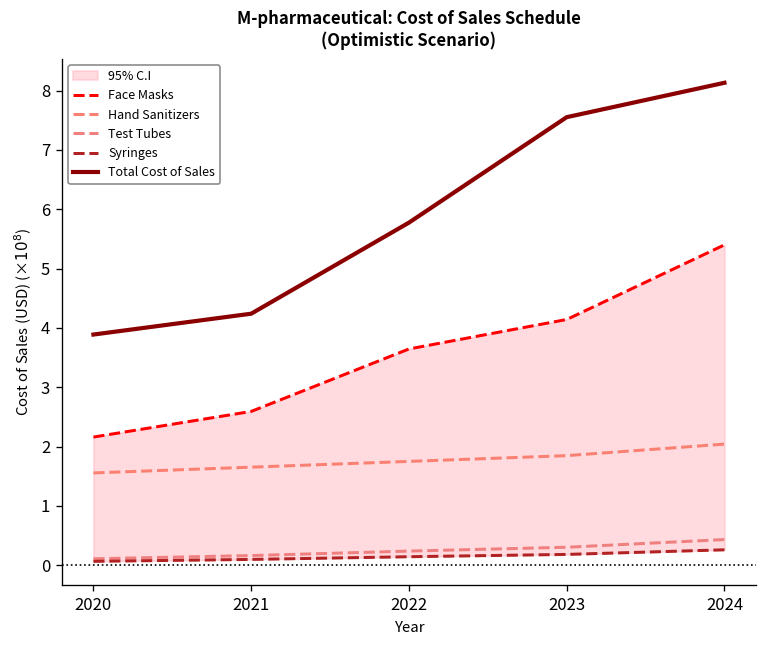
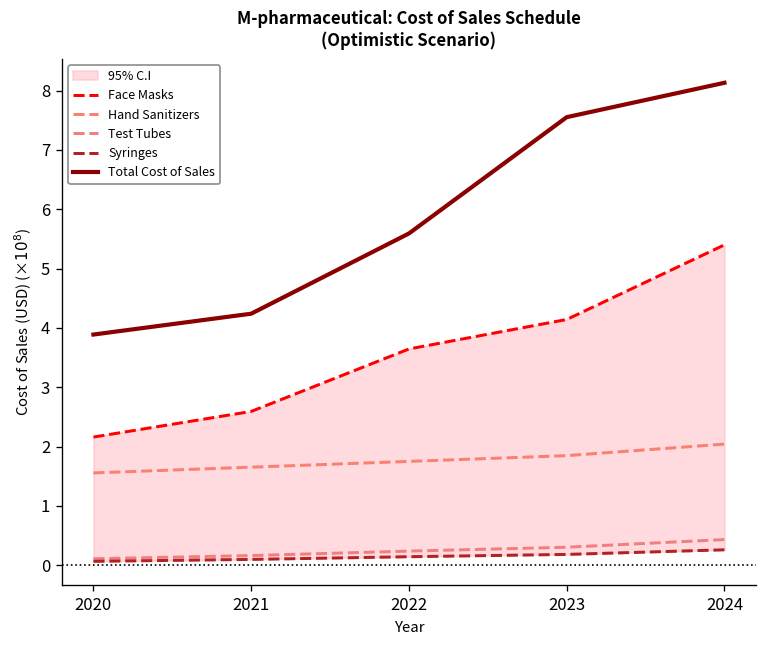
  {
    "95% C.I": {
      "2020": 2.2,
      "2021": 2.6,
      "2022": 3.6,
      "2023": 4.1,
      "2024": 5.4
    },
    "Syringes": {
      "2021": 0.1,
      "2022": 0.1,
      "2023": 0.2,
      "2024": 0.3
    },
    "Total Cost of Sales": {
      "2020": 3.9,
      "2021": 4.2,
-     "2022": 5.8,
+     "2022": 5.6,
      "2023": 7.6,
      "2024": 8.1
    }
  }
